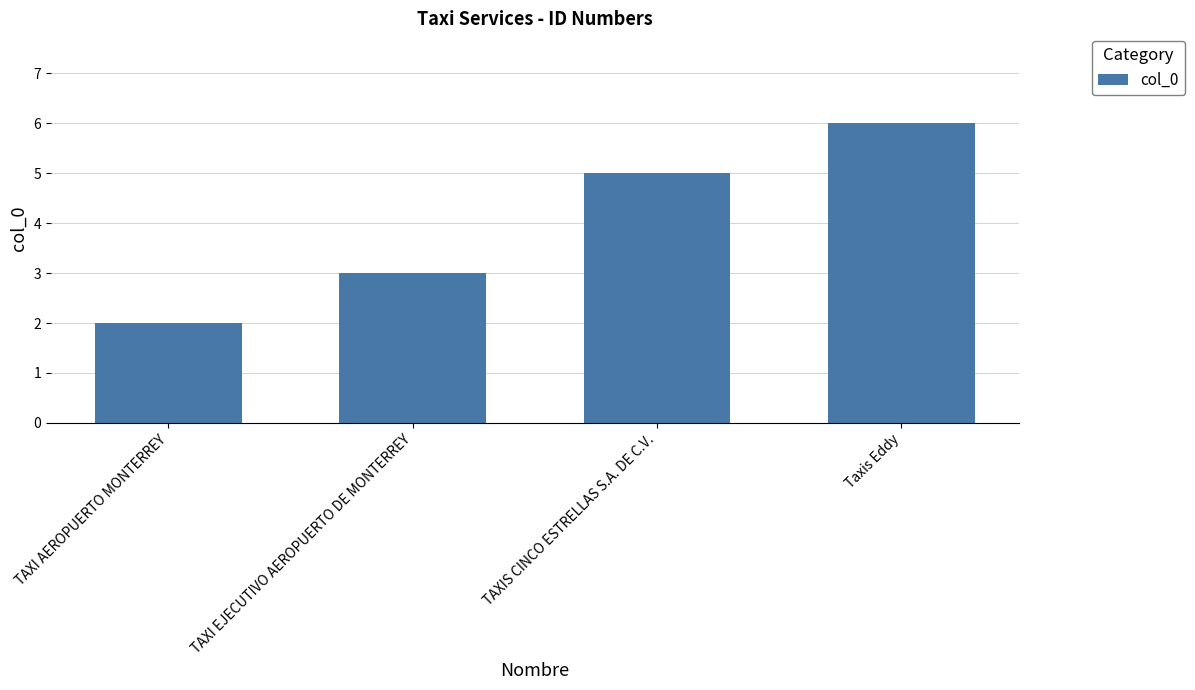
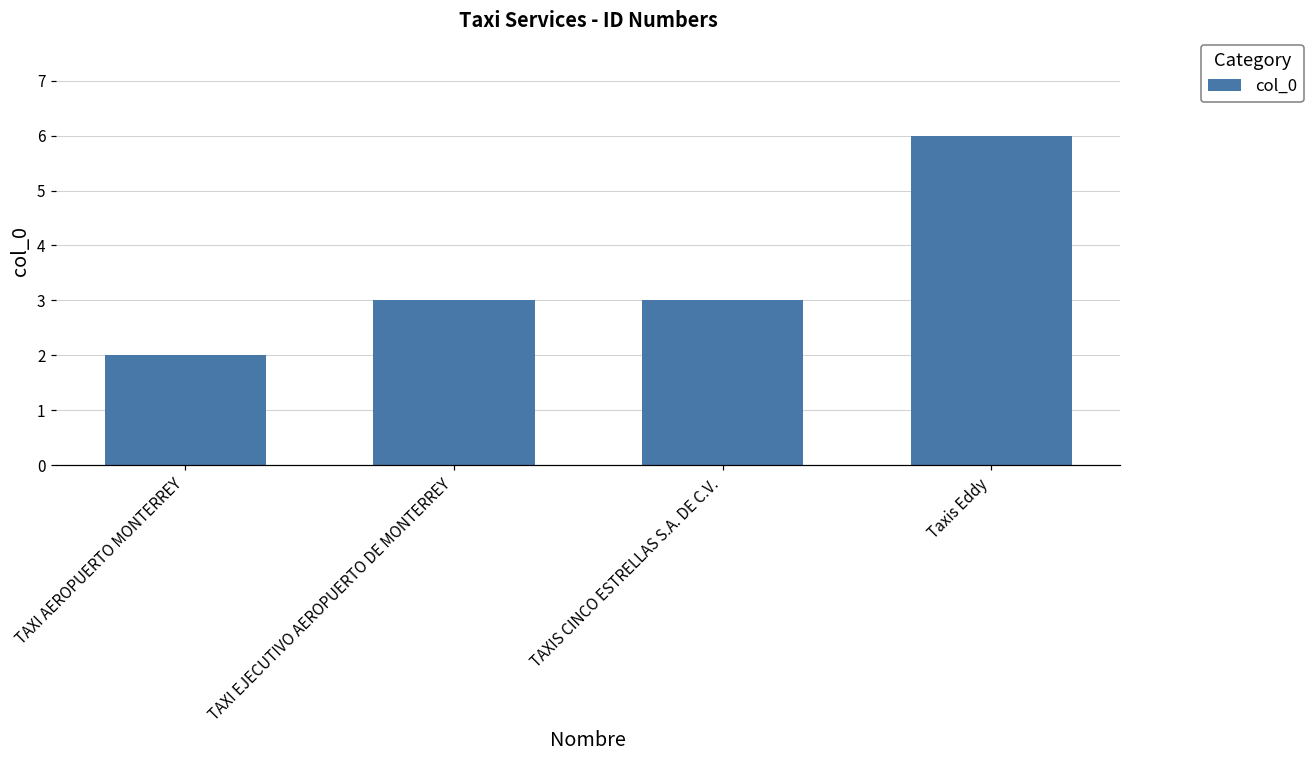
  {
    "TAXI AEROPUERTO MONTERREY": 2,
    "TAXI EJECUTIVO AEROPUERTO DE MONTERREY": 3,
-   "TAXIS CINCO ESTRELLAS S.A. DE C.V.": 5,
+   "TAXIS CINCO ESTRELLAS S.A. DE C.V.": 3,
    "Taxis Eddy": 6
  }
